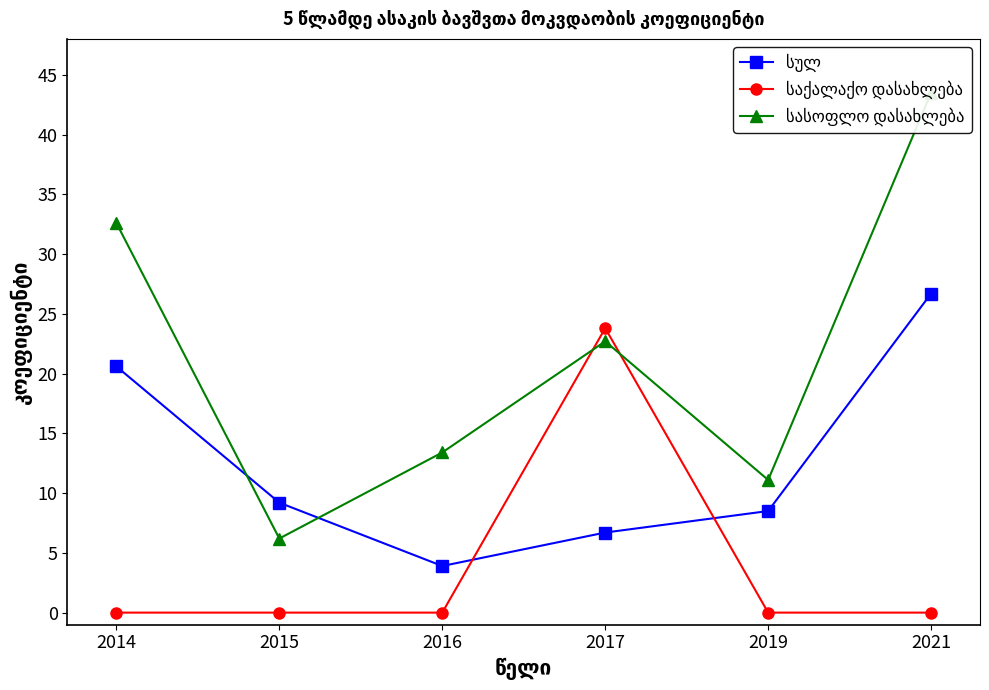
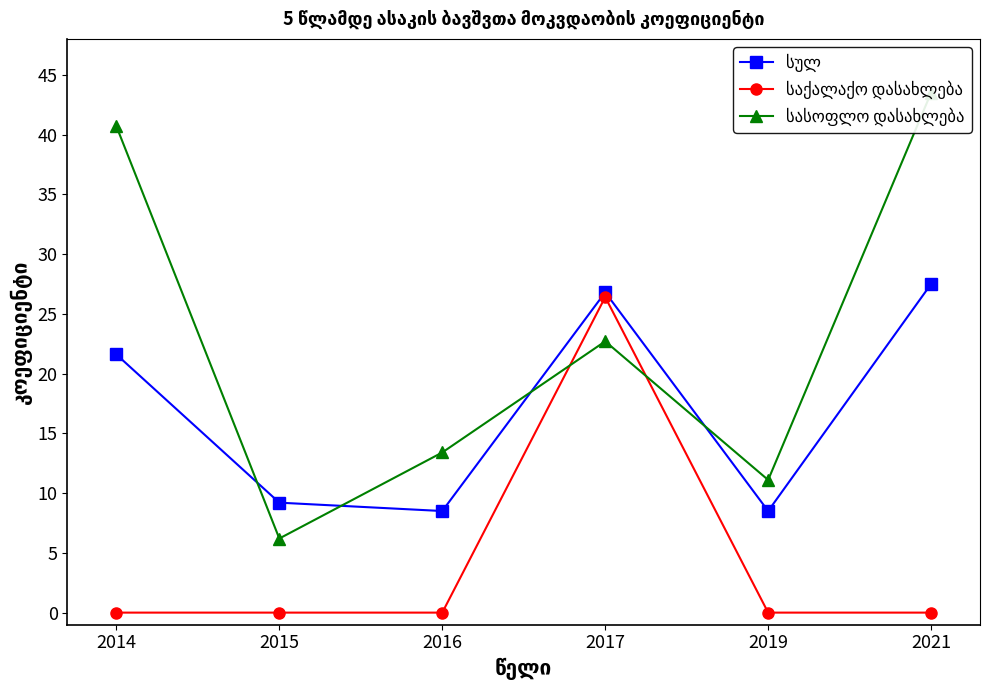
  {
    "სულ": {
-     "2014": 20.6,
+     "2014": 21.6,
      "2015": 9.2,
-     "2016": 3.9,
-     "2017": 6.7,
+     "2016": 8.5,
+     "2017": 26.8,
      "2019": 8.5,
-     "2021": 26.7
+     "2021": 27.5
    },
    "საქალაქო დასახლება": {
      "2014": 0.0,
      "2015": 0.0,
      "2016": 0.0,
-     "2017": 23.8,
+     "2017": 26.4,
      "2019": 0.0,
      "2021": 0.0
    },
    "სასოფლო დასახლება": {
-     "2014": 32.6,
+     "2014": 40.7,
      "2015": 6.2,
      "2016": 13.4,
      "2017": 22.7,
      "2019": 11.1
    }
  }
